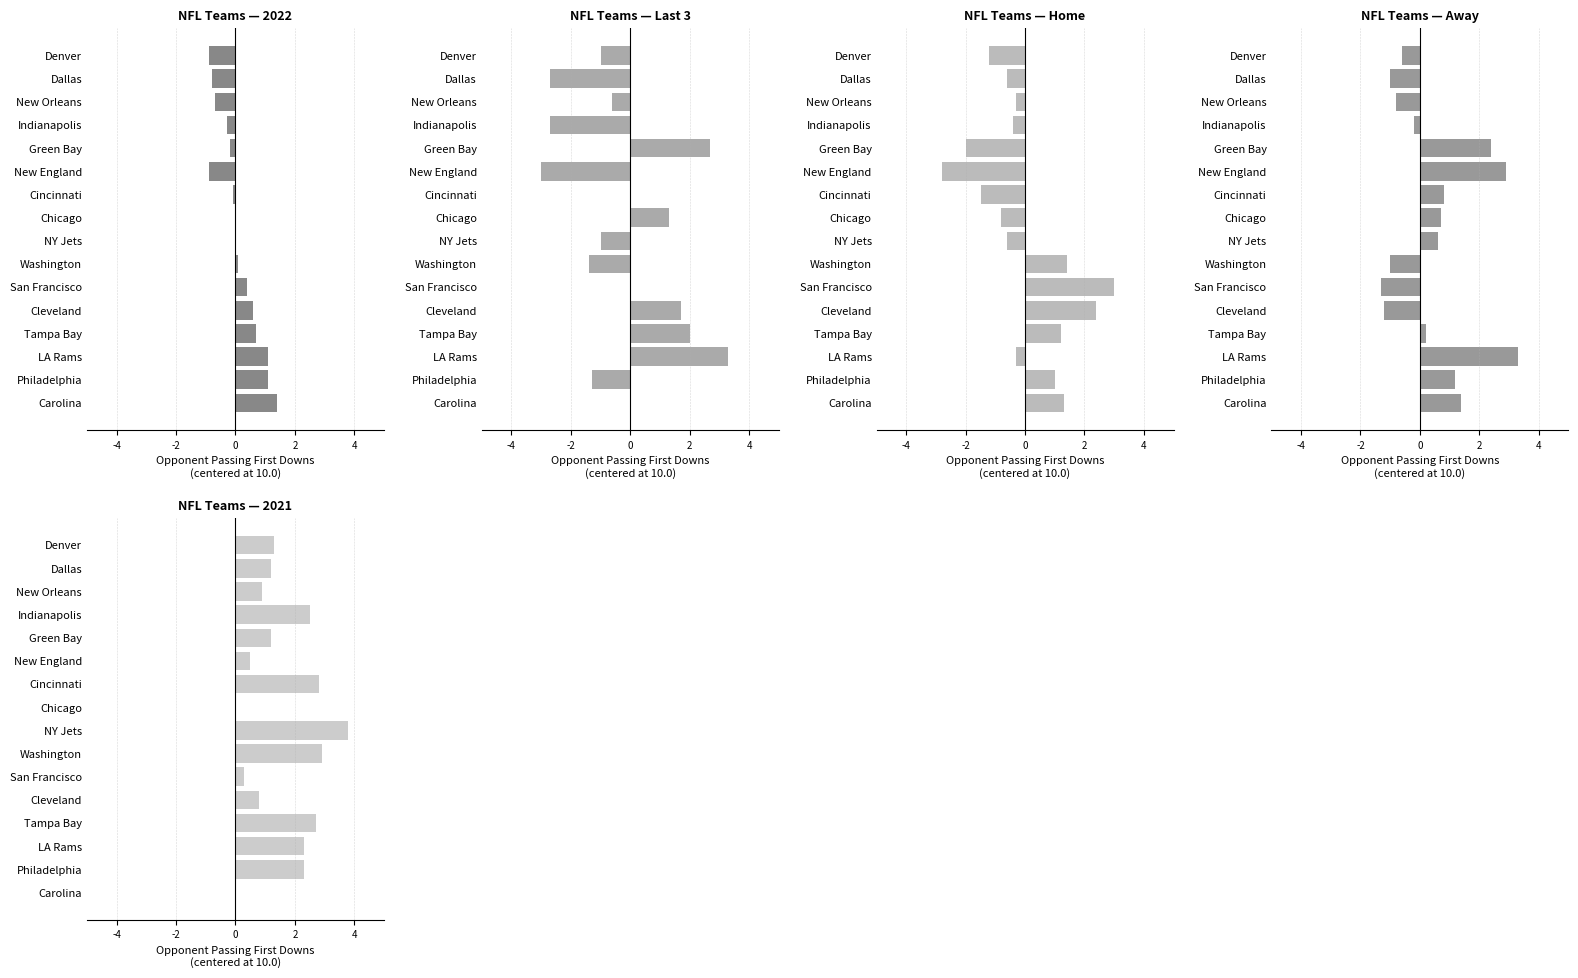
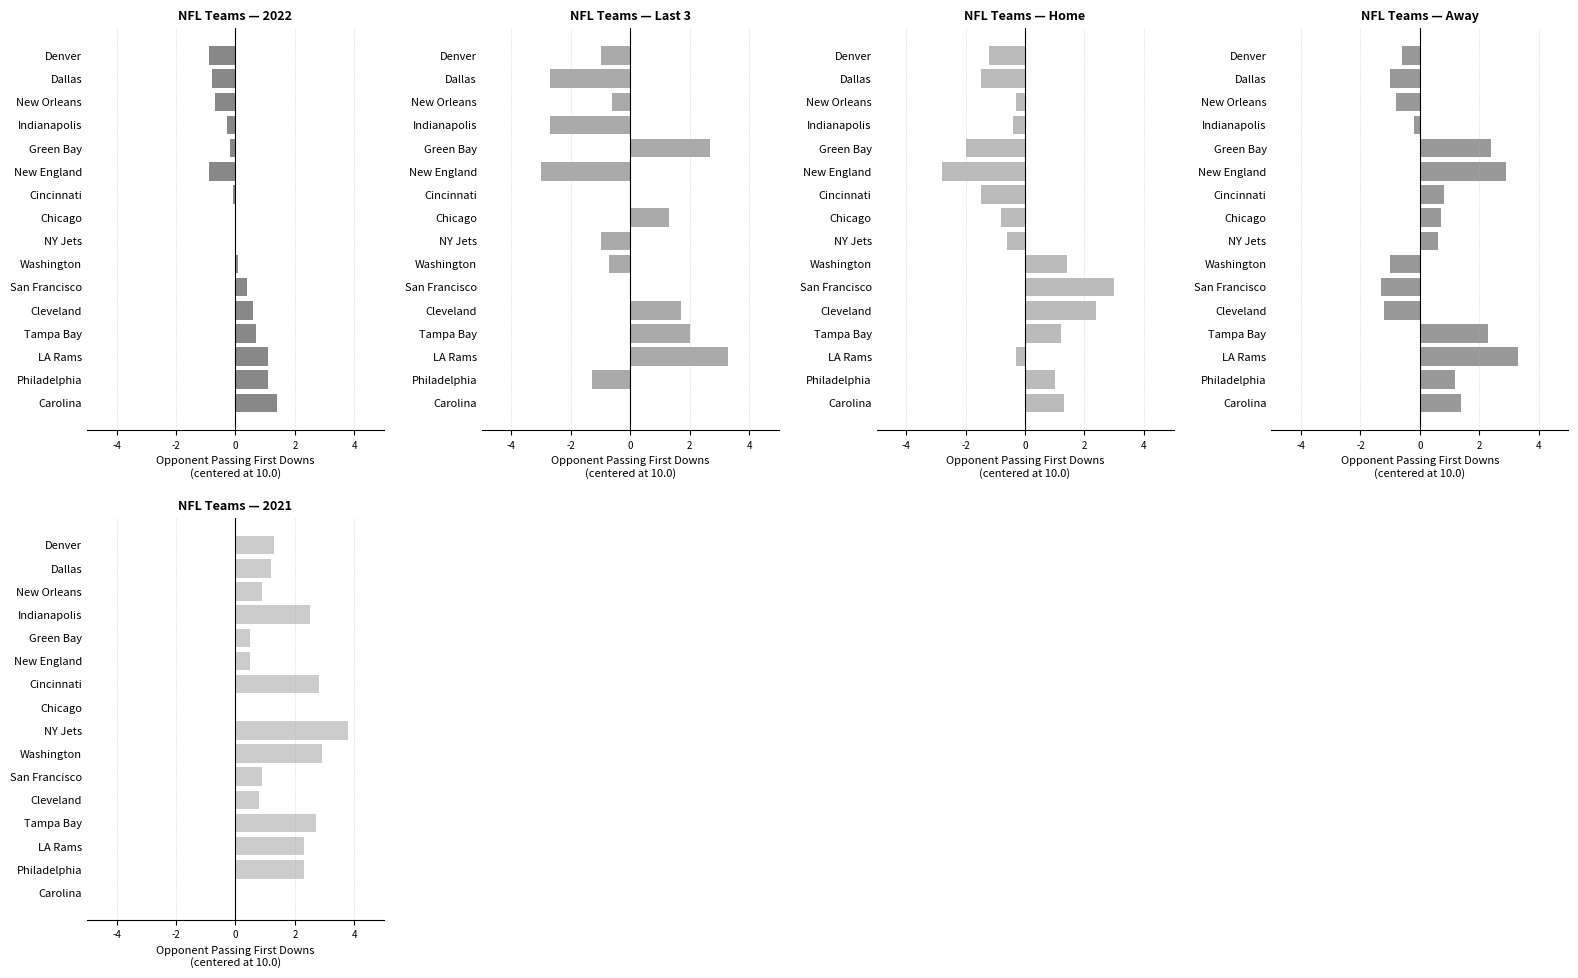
  {
    "NFL Teams — 2022": {
      "Denver": -0.9,
      "Dallas": -0.8,
      "New Orleans": -0.7,
      "Indianapolis": -0.3,
      "Green Bay": -0.2,
      "New England": -0.9,
      "Cincinnati": -0.1,
      "Chicago": 0.0,
      "NY Jets": 0.0,
      "Washington": 0.1,
      "San Francisco": 0.4,
      "Cleveland": 0.6,
      "Tampa Bay": 0.7,
      "LA Rams": 1.1,
      "Philadelphia": 1.1,
      "Carolina": 1.4
    },
    "NFL Teams — Last 3": {
      "Denver": -1.0,
      "Dallas": -2.7,
      "New Orleans": -0.6,
      "Indianapolis": -2.7,
      "Green Bay": 2.7,
      "New England": -3.0,
      "Cincinnati": 0.0,
      "Chicago": 1.3,
      "NY Jets": -1.0,
-     "Washington": -1.4,
+     "Washington": -0.7,
      "San Francisco": 0.0,
      "Cleveland": 1.7,
      "Tampa Bay": 2.0,
      "LA Rams": 3.3,
      "Philadelphia": -1.3,
      "Carolina": 0.0
    },
    "NFL Teams — Home": {
      "Denver": -1.2,
-     "Dallas": -0.6,
+     "Dallas": -1.5,
      "New Orleans": -0.3,
      "Indianapolis": -0.4,
      "Green Bay": -2.0,
      "New England": -2.8,
      "Cincinnati": -1.5,
      "Chicago": -0.8,
      "NY Jets": -0.6,
      "Washington": 1.4,
      "San Francisco": 3.0,
      "Cleveland": 2.4,
      "Tampa Bay": 1.2,
      "LA Rams": -0.3,
      "Philadelphia": 1.0,
      "Carolina": 1.3
    },
    "NFL Teams — Away": {
      "Denver": -0.6,
      "Dallas": -1.0,
      "New Orleans": -0.8,
      "Indianapolis": -0.2,
      "Green Bay": 2.4,
      "New England": 2.9,
      "Cincinnati": 0.8,
      "Chicago": 0.7,
      "NY Jets": 0.6,
      "Washington": -1.0,
      "San Francisco": -1.3,
      "Cleveland": -1.2,
-     "Tampa Bay": 0.2,
+     "Tampa Bay": 2.3,
      "LA Rams": 3.3,
      "Philadelphia": 1.2,
      "Carolina": 1.4
    },
    "NFL Teams — 2021": {
      "Denver": 1.3,
      "Dallas": 1.2,
      "New Orleans": 0.9,
      "Indianapolis": 2.5,
-     "Green Bay": 1.2,
+     "Green Bay": 0.5,
      "New England": 0.5,
      "Cincinnati": 2.8,
      "Chicago": 0.0,
      "NY Jets": 3.8,
      "Washington": 2.9,
-     "San Francisco": 0.3,
+     "San Francisco": 0.9,
      "Cleveland": 0.8,
      "Tampa Bay": 2.7,
      "LA Rams": 2.3,
      "Philadelphia": 2.3,
      "Carolina": 0.0
    }
  }
